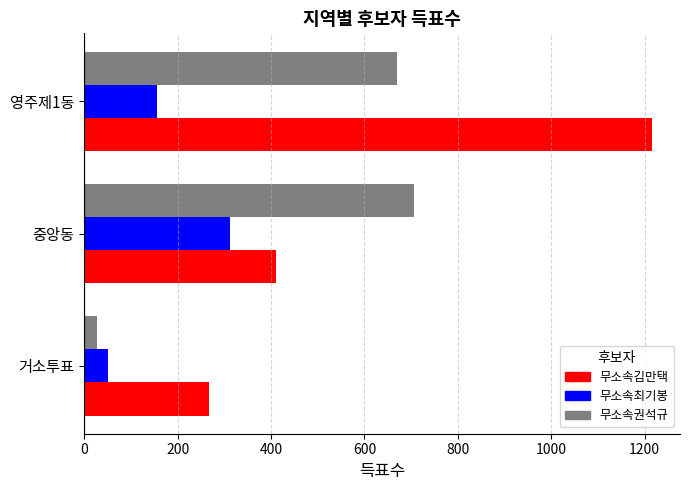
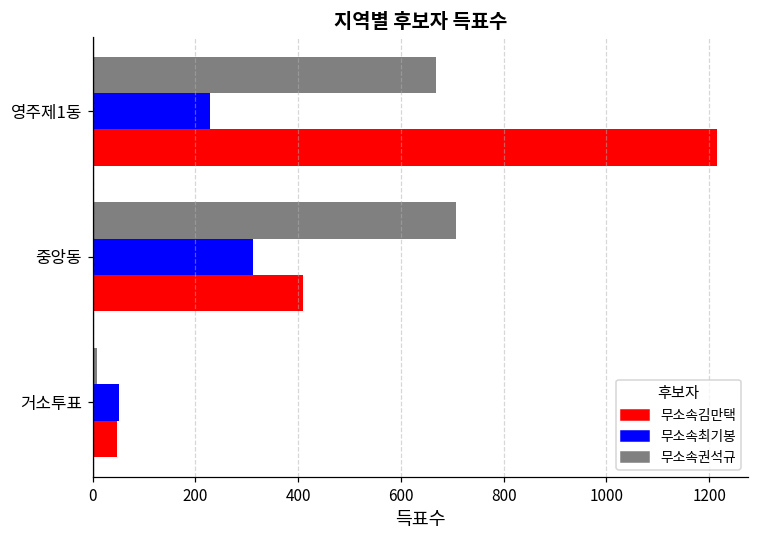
  {
    "무소속김만택": {
      "영주제1동": 1220,
      "중앙동": 410,
-     "거소투표": 270
+     "거소투표": 50
    },
    "무소속최기봉": {
-     "영주제1동": 160,
+     "영주제1동": 230,
      "중앙동": 310,
      "거소투표": 50
    },
    "무소속권석규": {
      "영주제1동": 670,
      "중앙동": 710,
-     "거소투표": 30
+     "거소투표": 10
    }
  }
